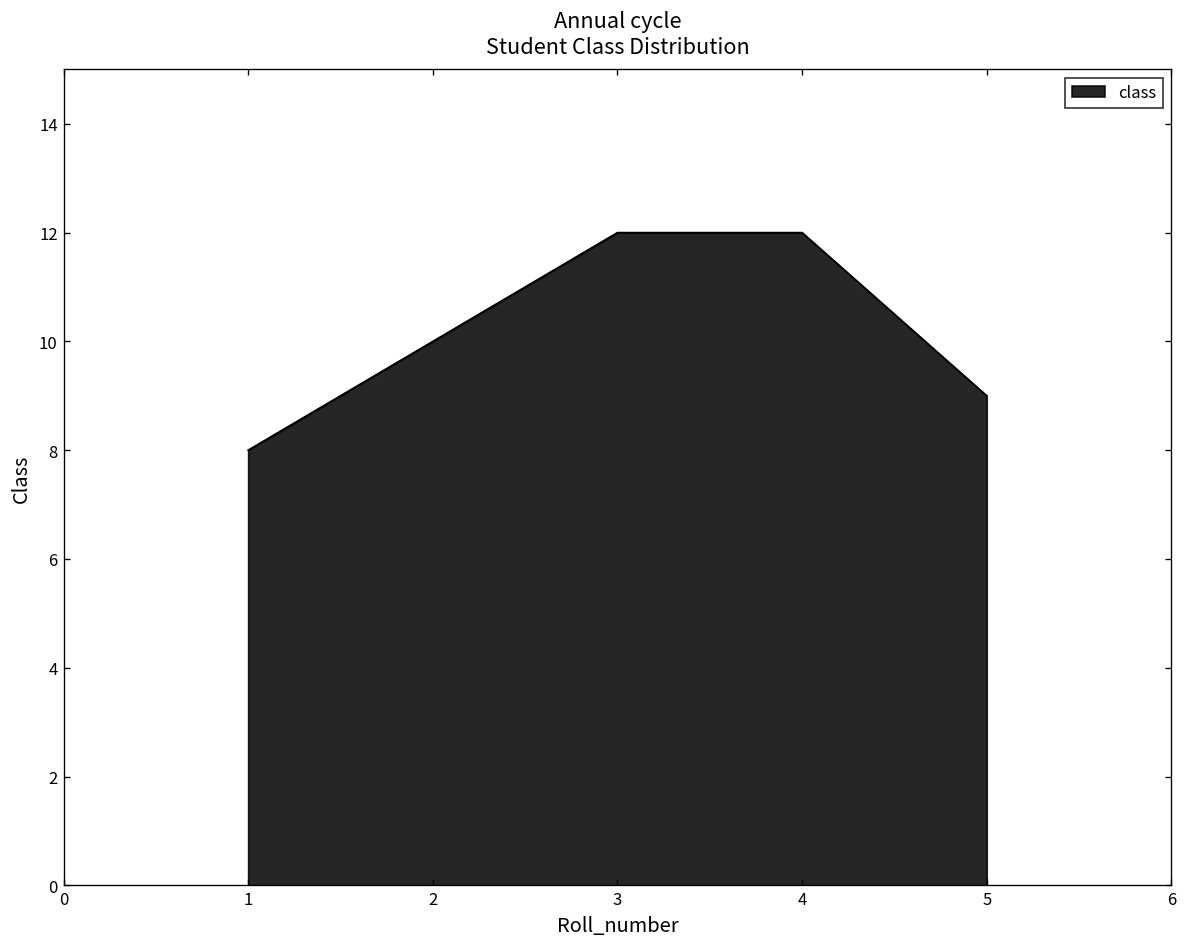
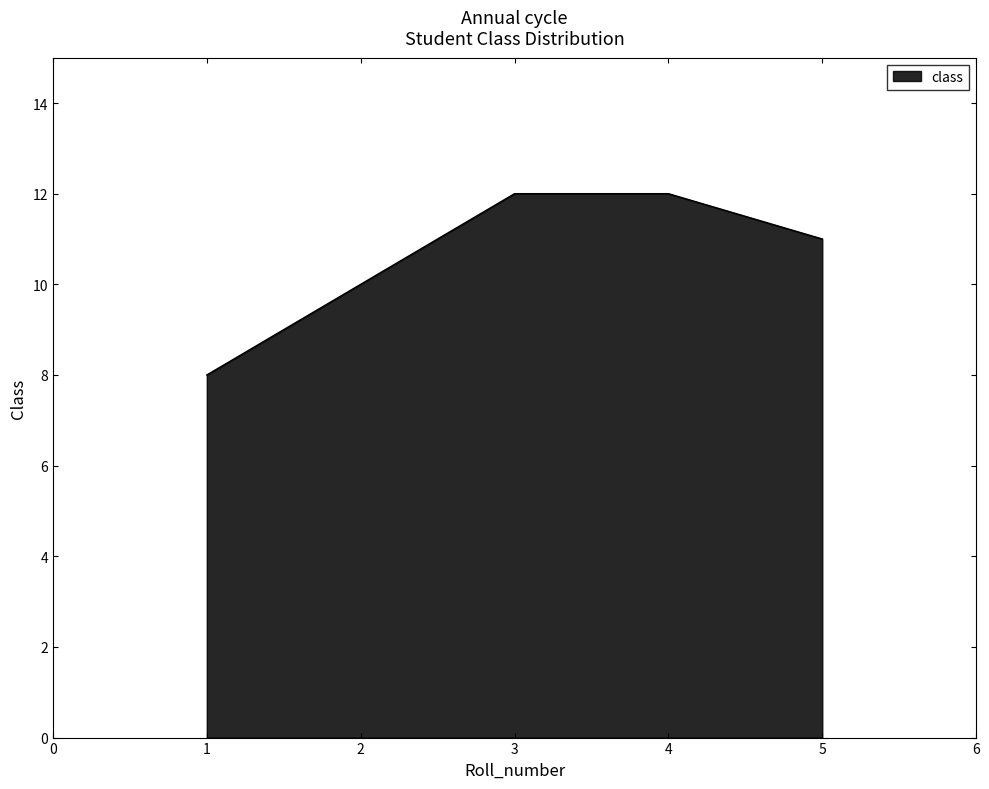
  {
    "1": 8,
    "2": 10,
    "3": 12,
    "4": 12,
-   "5": 9
+   "5": 11
  }
